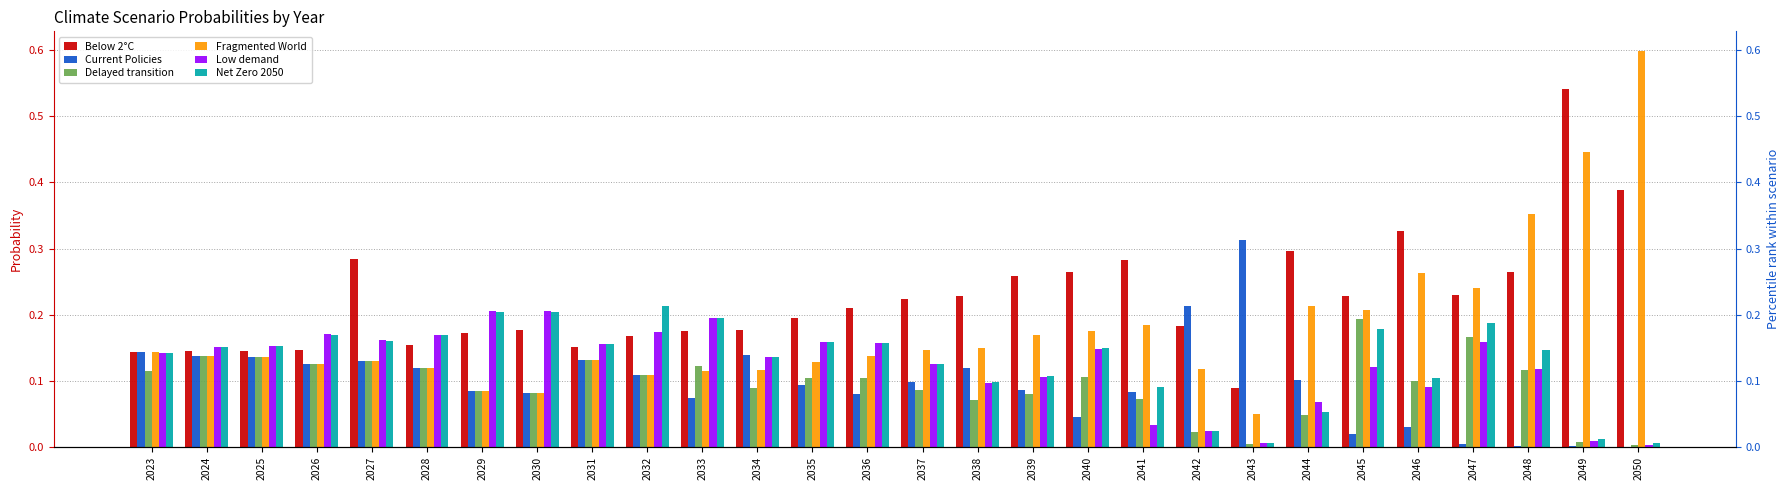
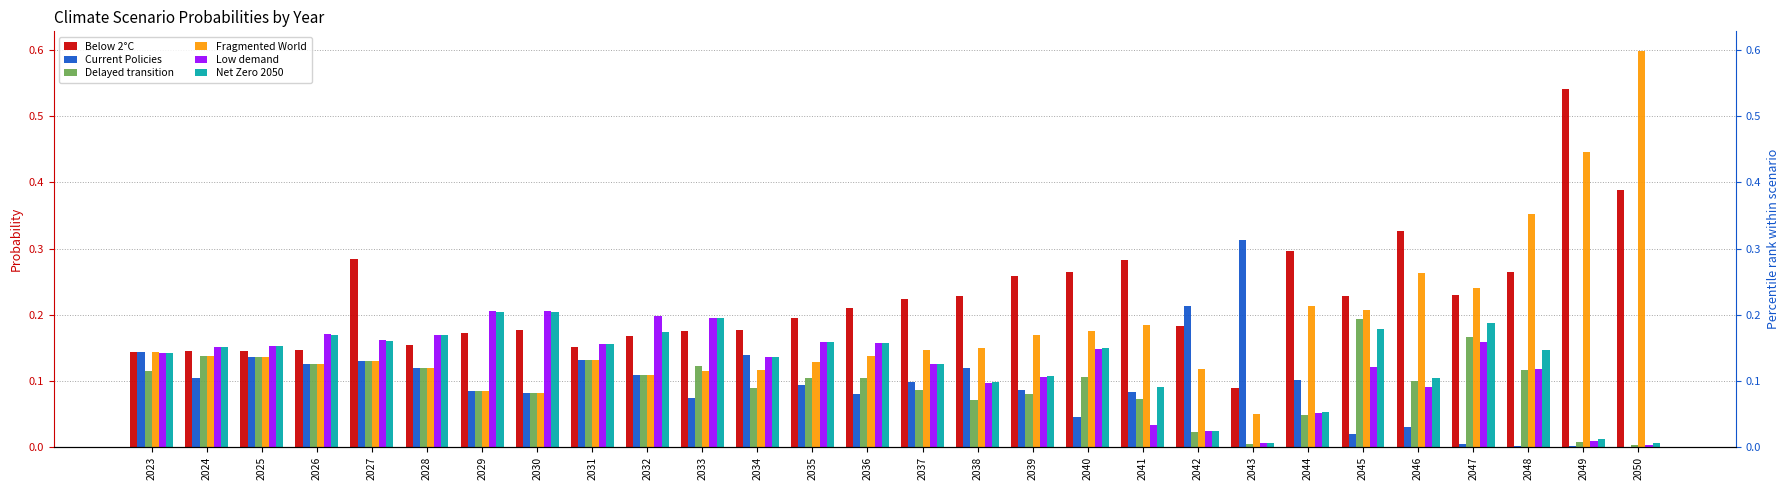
  {
    "Below 2°C": {
      "2023": 0.14,
      "2024": 0.14,
      "2025": 0.15,
      "2026": 0.15,
      "2027": 0.28,
      "2028": 0.15,
      "2029": 0.17,
      "2030": 0.18,
      "2031": 0.15,
      "2032": 0.17,
      "2033": 0.18,
      "2034": 0.18,
      "2035": 0.20,
      "2036": 0.21,
      "2037": 0.22,
      "2038": 0.23,
      "2039": 0.26,
      "2040": 0.26,
      "2041": 0.28,
      "2042": 0.18,
      "2043": 0.09,
      "2044": 0.30,
      "2045": 0.23,
      "2046": 0.33,
      "2047": 0.23,
      "2048": 0.27,
      "2049": 0.54,
      "2050": 0.39
    },
    "Current Policies": {
      "2023": 0.14,
-     "2024": 0.14,
+     "2024": 0.10,
      "2025": 0.14,
      "2026": 0.13,
      "2027": 0.13,
      "2028": 0.12,
      "2029": 0.08,
      "2030": 0.08,
      "2031": 0.13,
      "2032": 0.11,
      "2033": 0.07,
      "2034": 0.14,
      "2035": 0.09,
      "2036": 0.08,
      "2037": 0.10,
      "2038": 0.12,
      "2039": 0.09,
      "2040": 0.04,
      "2041": 0.08,
      "2042": 0.21,
      "2043": 0.31,
      "2044": 0.10,
      "2045": 0.02,
      "2046": 0.03,
      "2047": 0.00
    },
    "Delayed transition": {
      "2023": 0.12,
      "2024": 0.14,
      "2025": 0.14,
      "2026": 0.13,
      "2027": 0.13,
      "2028": 0.12,
      "2029": 0.08,
      "2030": 0.08,
      "2031": 0.13,
      "2032": 0.11,
      "2033": 0.12,
      "2034": 0.09,
      "2035": 0.10,
      "2036": 0.10,
      "2037": 0.09,
      "2038": 0.07,
      "2039": 0.08,
      "2040": 0.11,
      "2041": 0.07,
      "2042": 0.02,
      "2043": 0.00,
      "2044": 0.05,
      "2045": 0.19,
      "2046": 0.10,
      "2047": 0.17,
      "2048": 0.12,
      "2049": 0.01
    },
    "Fragmented World": {
      "2023": 0.14,
      "2024": 0.14,
      "2025": 0.14,
      "2026": 0.13,
      "2027": 0.13,
      "2028": 0.12,
      "2029": 0.08,
      "2030": 0.08,
      "2031": 0.13,
      "2032": 0.11,
      "2033": 0.11,
      "2034": 0.12,
      "2035": 0.13,
      "2036": 0.14,
      "2037": 0.15,
      "2038": 0.15,
      "2039": 0.17,
      "2040": 0.17,
      "2041": 0.18,
      "2042": 0.12,
      "2043": 0.05,
      "2044": 0.21,
      "2045": 0.21,
      "2046": 0.26,
      "2047": 0.24,
      "2048": 0.35,
      "2049": 0.45,
      "2050": 0.60
    },
    "Low demand": {
      "2023": 0.14,
      "2024": 0.15,
      "2025": 0.15,
      "2026": 0.17,
      "2027": 0.16,
      "2028": 0.17,
      "2029": 0.21,
      "2030": 0.21,
      "2031": 0.16,
-     "2032": 0.17,
+     "2032": 0.20,
      "2033": 0.20,
      "2034": 0.14,
      "2035": 0.16,
      "2036": 0.16,
      "2037": 0.12,
      "2038": 0.10,
      "2039": 0.11,
      "2040": 0.15,
      "2041": 0.03,
      "2042": 0.02,
      "2043": 0.01,
-     "2044": 0.07,
+     "2044": 0.05,
      "2045": 0.12,
      "2046": 0.09,
      "2047": 0.16,
      "2048": 0.12,
      "2049": 0.01
    },
    "Net Zero 2050": {
      "2023": 0.14,
      "2024": 0.15,
      "2025": 0.15,
      "2026": 0.17,
      "2027": 0.16,
      "2028": 0.17,
      "2029": 0.20,
      "2030": 0.20,
      "2031": 0.16,
-     "2032": 0.21,
+     "2032": 0.17,
      "2033": 0.20,
      "2034": 0.14,
      "2035": 0.16,
      "2036": 0.16,
      "2037": 0.13,
      "2038": 0.10,
      "2039": 0.11,
      "2040": 0.15,
      "2041": 0.09,
      "2042": 0.02,
      "2043": 0.01,
      "2044": 0.05,
      "2045": 0.18,
      "2046": 0.10,
      "2047": 0.19,
      "2048": 0.15,
      "2049": 0.01,
      "2050": 0.01
    }
  }
